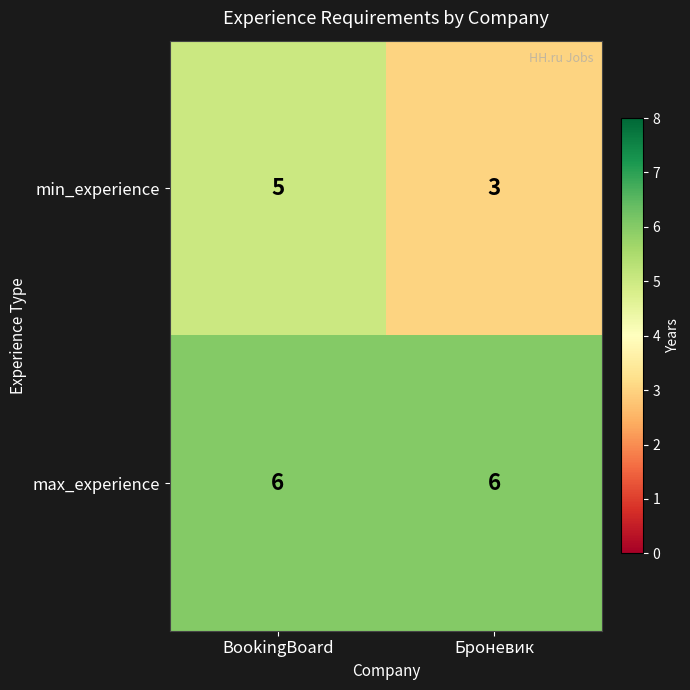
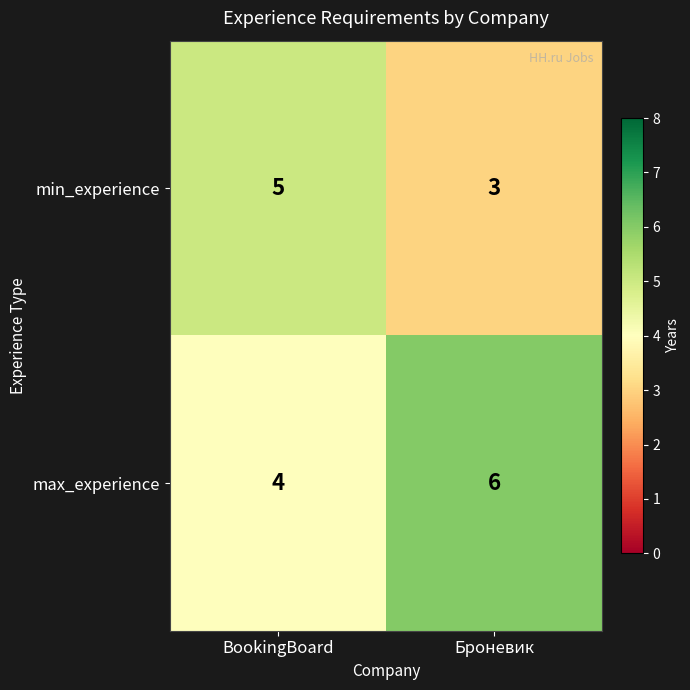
  {
    "min_experience": {
      "BookingBoard": 5
    },
    "max_experience": {
-     "BookingBoard": 6,
+     "BookingBoard": 4,
      "Броневик": 6
    }
  }
